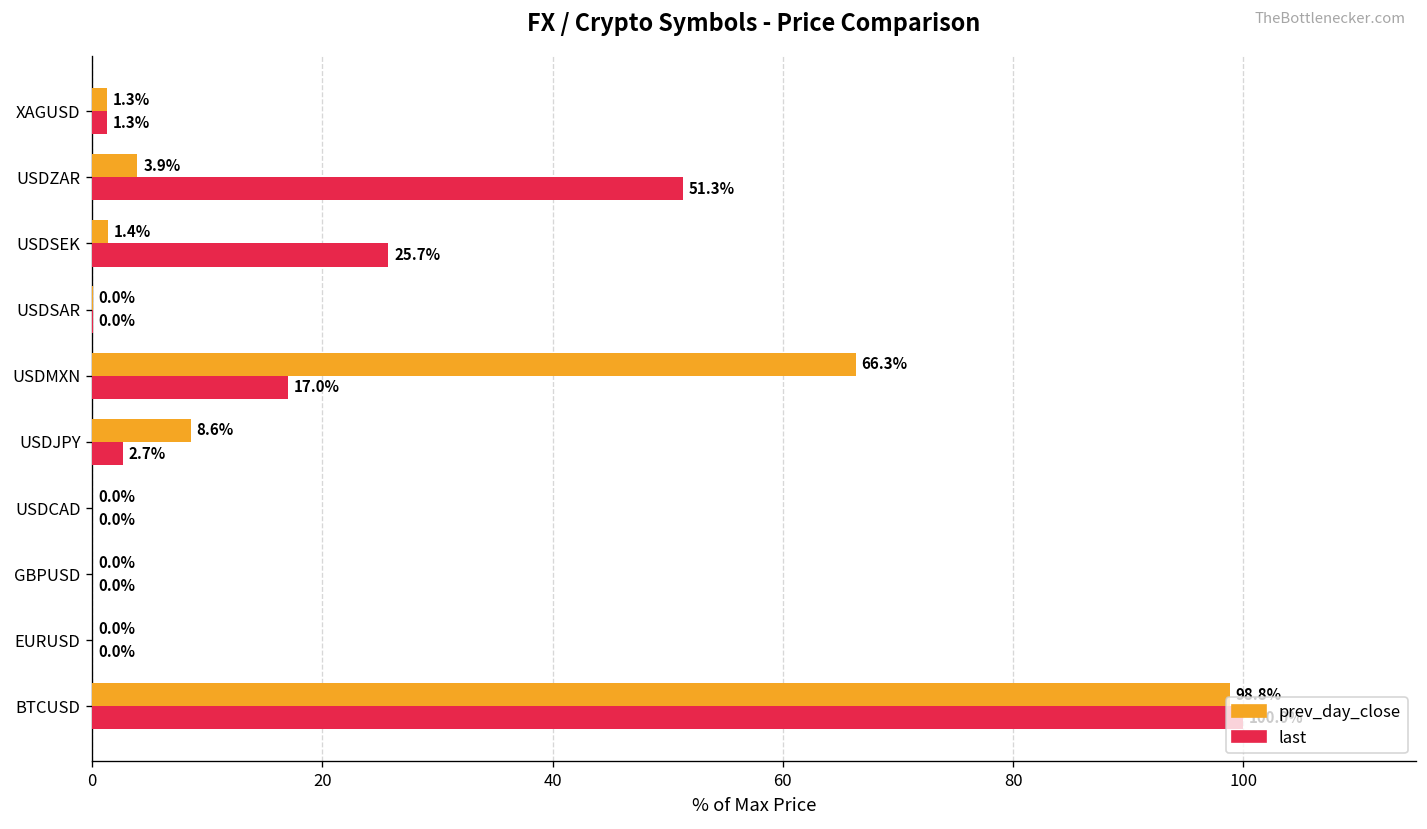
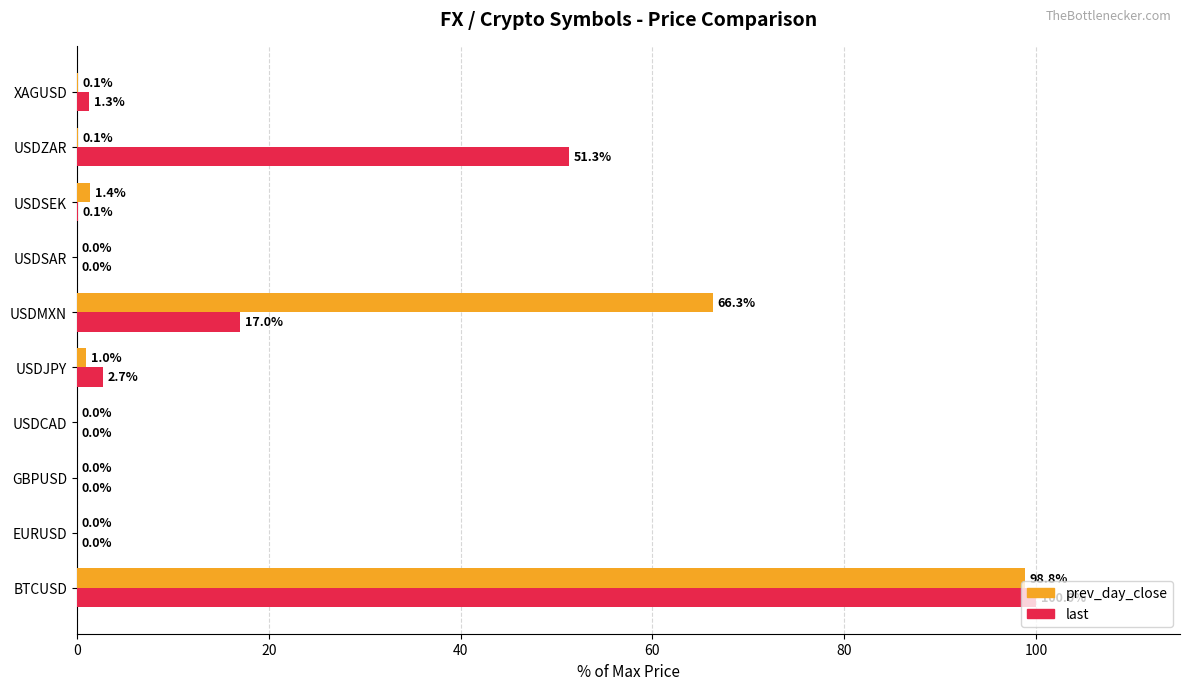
  {
    "prev_day_close": {
-     "XAGUSD": "1.3%",
-     "USDZAR": "3.9%",
+     "XAGUSD": "0.1%",
+     "USDZAR": "0.1%",
      "USDSEK": "1.4%",
      "USDSAR": "0.0%",
      "USDMXN": "66.3%",
-     "USDJPY": "8.6%",
+     "USDJPY": "1.0%",
      "USDCAD": "0.0%",
      "GBPUSD": "0.0%",
      "EURUSD": "0.0%"
    },
    "last": {
      "XAGUSD": "1.3%",
      "USDZAR": "51.3%",
-     "USDSEK": "25.7%",
+     "USDSEK": "0.1%",
      "USDSAR": "0.0%",
      "USDMXN": "17.0%",
      "USDJPY": "2.7%",
      "USDCAD": "0.0%",
      "GBPUSD": "0.0%",
      "EURUSD": "0.0%"
    }
  }
